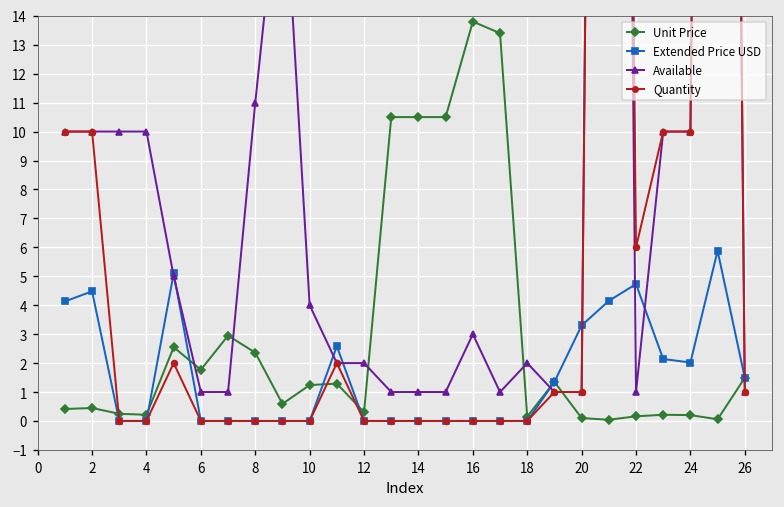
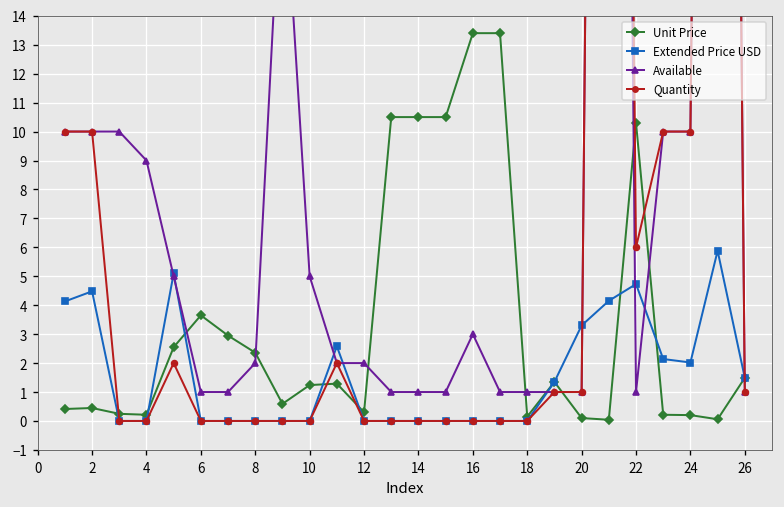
  {
    "Unit Price": {
      "2": 0.4,
      "4": 0.2,
-     "6": 1.8,
+     "6": 3.7,
      "8": 2.4,
      "10": 1.2,
      "12": 0.3,
      "14": 10.5,
-     "16": 13.8,
+     "16": 13.4,
      "18": 0.2,
      "20": 0.1,
-     "22": 0.2,
+     "22": 10.3,
      "24": 0.2
    },
    "Extended Price USD": {
      "2": 4.5,
      "20": 3.3,
      "22": 4.7,
      "24": 2.0
    },
    "Available": {
-     "4": 10,
+     "4": 9,
      "6": 1,
-     "8": 11,
-     "10": 4,
+     "8": 2,
+     "10": 5,
      "12": 2,
      "14": 1,
      "16": 3,
-     "18": 2,
+     "18": 1,
      "22": 1
    },
    "Quantity": {
      "22": 6.0
    }
  }
